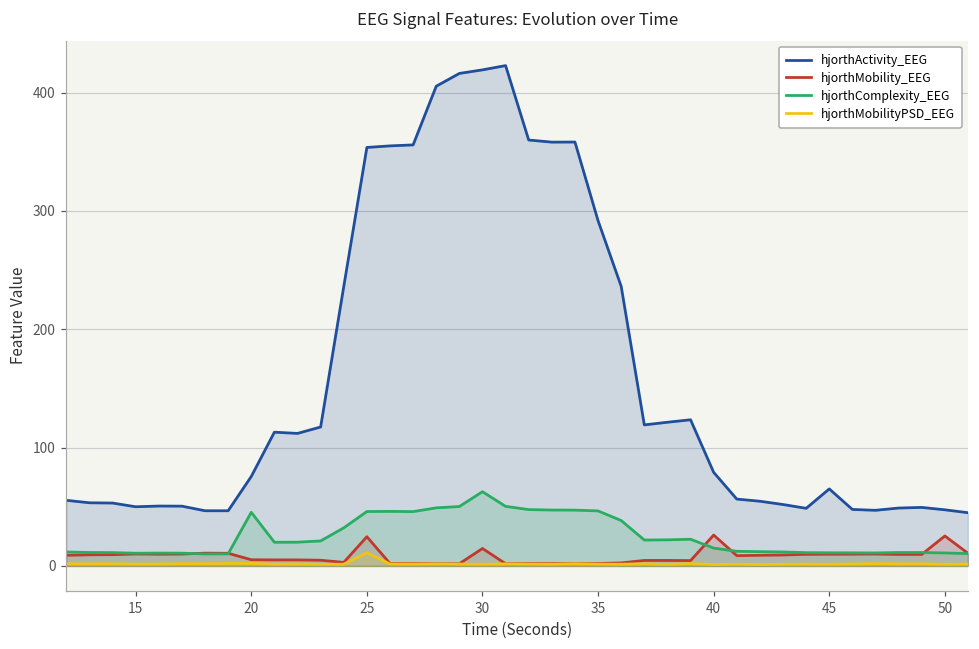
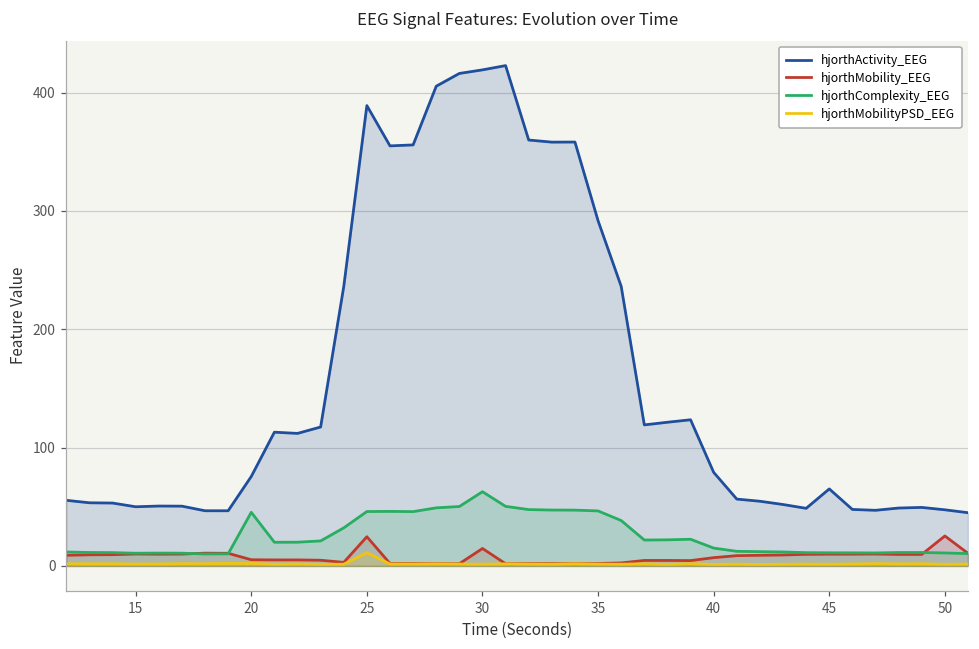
  {
    "hjorthActivity_EEG": {
      "15": 50,
      "20": 76,
-     "25": 354,
+     "25": 389,
      "30": 419,
      "35": 292,
      "40": 79,
      "45": 65,
      "50": 47
    },
    "hjorthMobility_EEG": {
      "20": 5,
      "25": 25,
      "30": 15,
-     "40": 26,
+     "40": 7,
      "50": 25
    },
    "hjorthComplexity_EEG": {
      "20": 45,
      "25": 46,
      "30": 63,
      "35": 46,
      "40": 15,
      "50": 11
    },
    "hjorthMobilityPSD_EEG": {
      "15": 2,
      "20": 2,
      "25": 11,
      "30": 1,
      "40": 1,
      "45": 1,
      "50": 1
    }
  }
